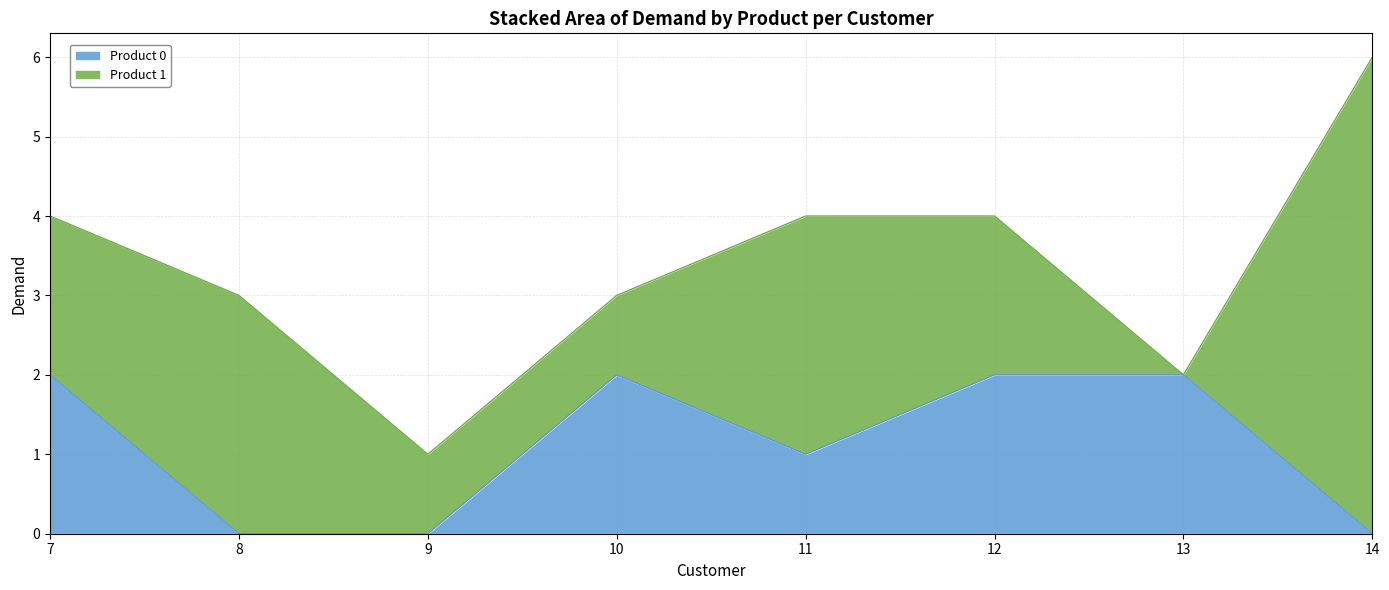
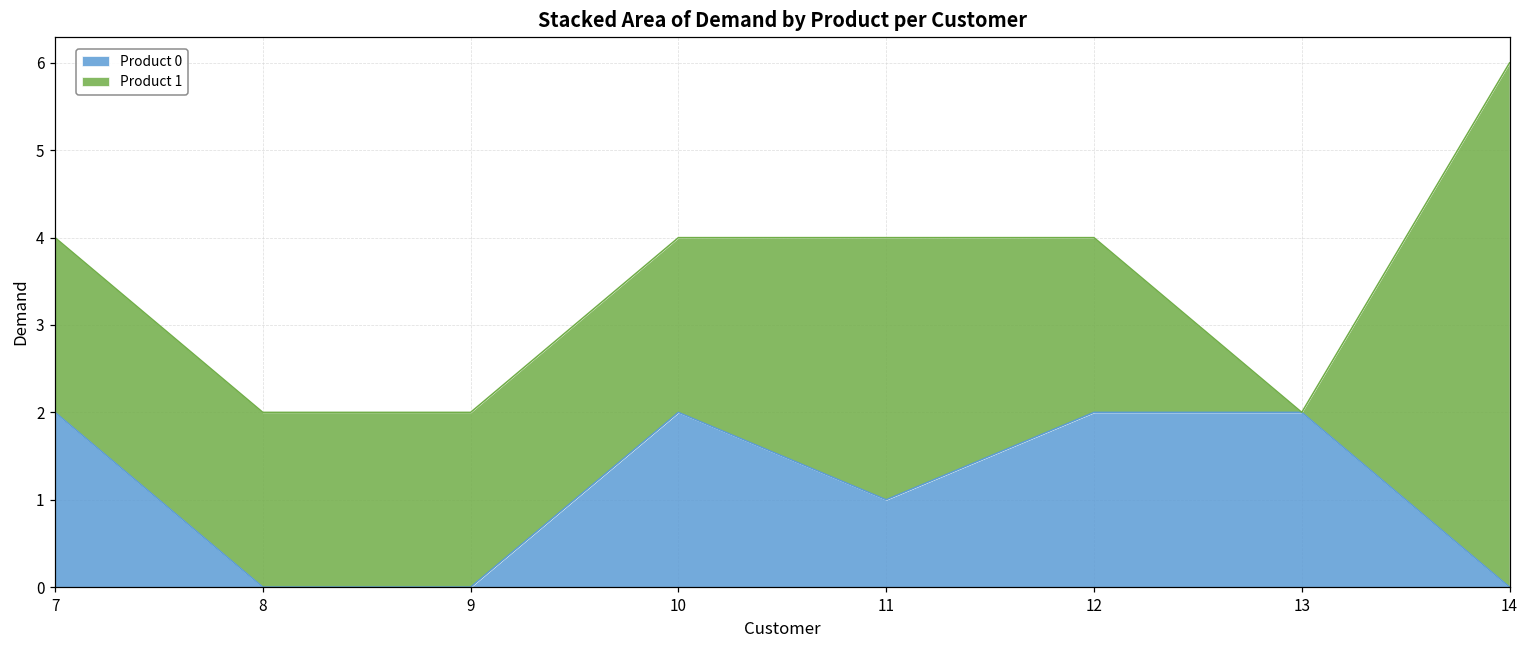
  {
    "Product 0": {
      "7": 2,
      "8": 0,
      "9": 0,
      "10": 2,
      "11": 1,
      "12": 2,
      "14": 0
    },
    "Product 1": {
      "7": 2,
-     "8": 3,
-     "9": 1,
-     "10": 1,
+     "8": 2,
+     "9": 2,
+     "10": 2,
      "11": 3,
      "12": 2,
      "14": 6
    }
  }
